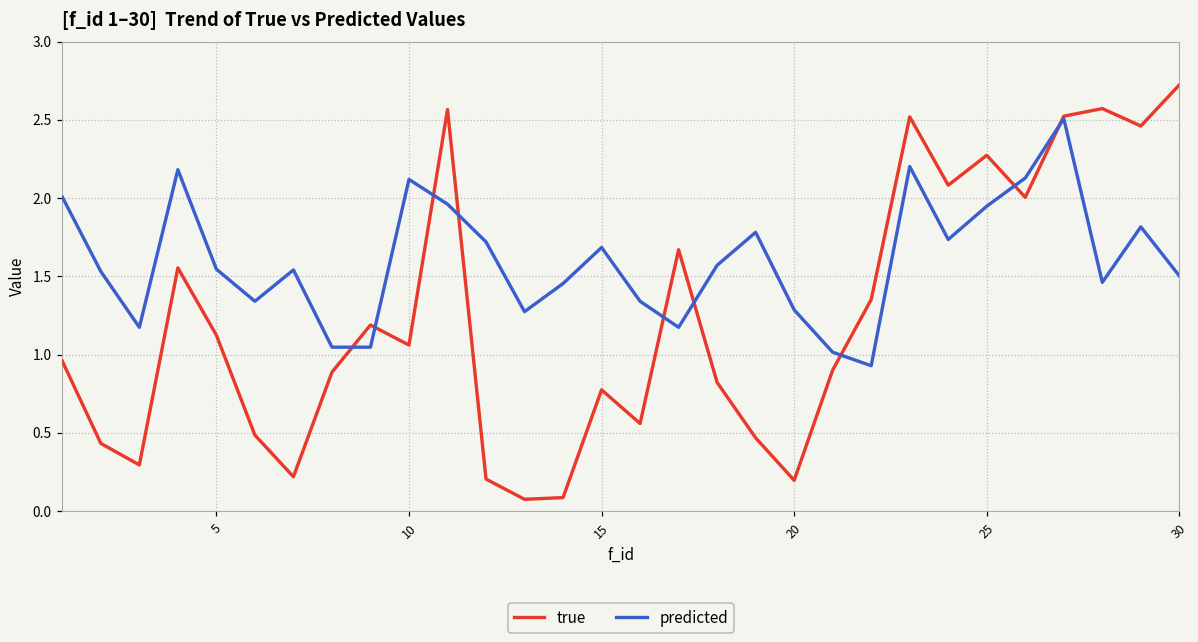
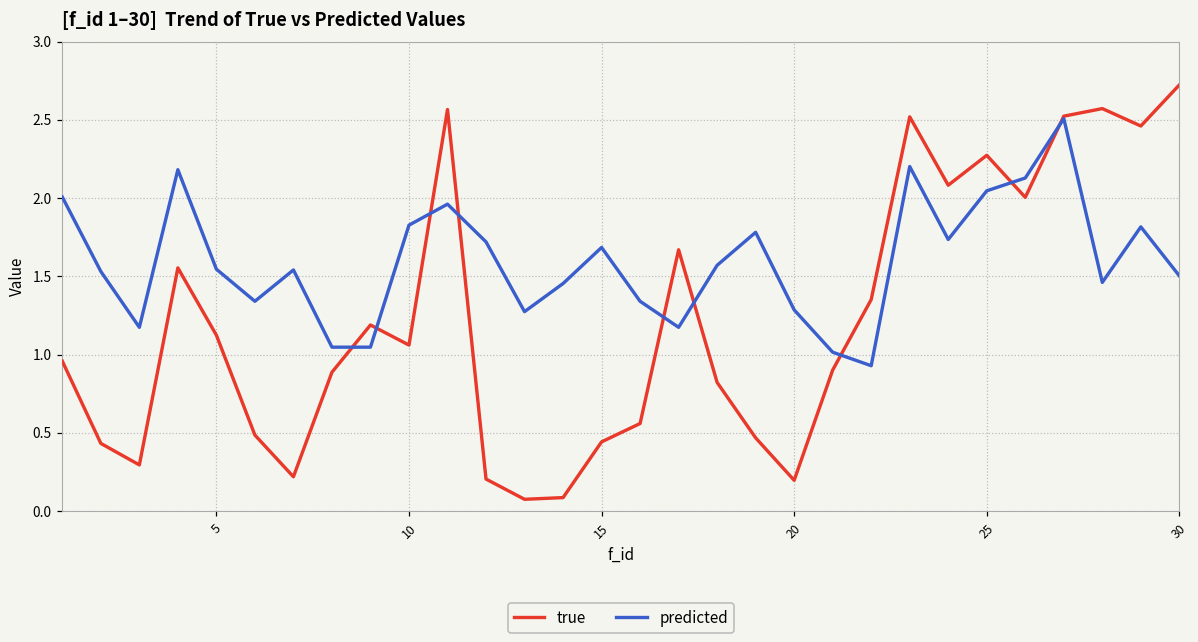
  {
    "true": {
      "5": 1.12,
      "10": 1.06,
-     "15": 0.78,
+     "15": 0.44,
      "20": 0.20,
      "25": 2.27,
      "30": 2.72
    },
    "predicted": {
      "5": 1.55,
-     "10": 2.12,
+     "10": 1.83,
      "15": 1.69,
      "20": 1.29,
-     "25": 1.95,
+     "25": 2.05,
      "30": 1.50
    }
  }
